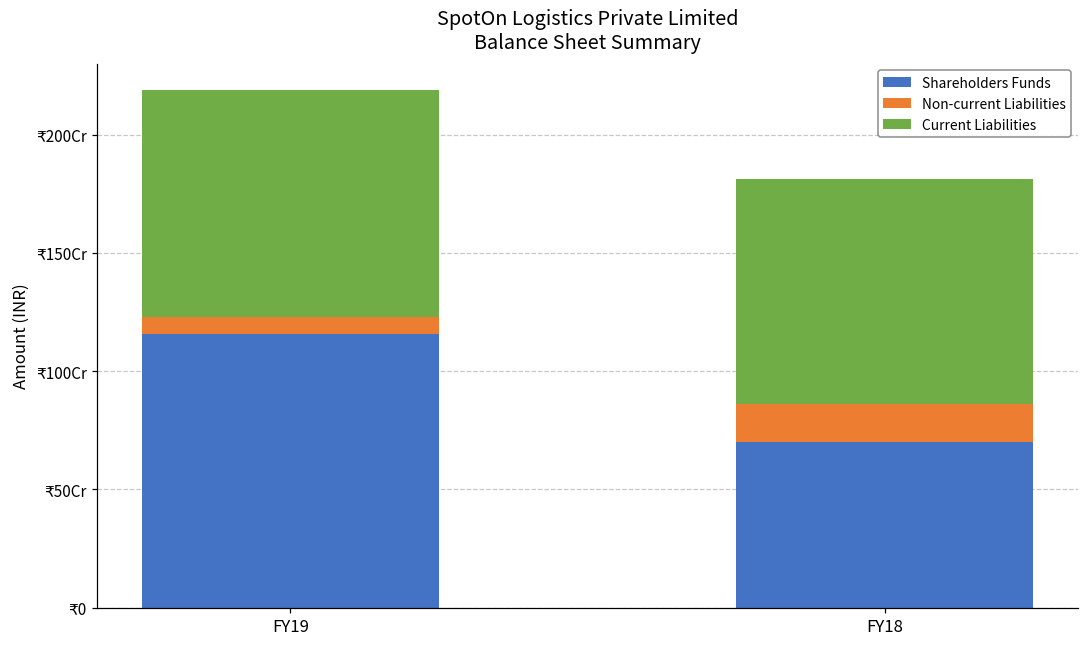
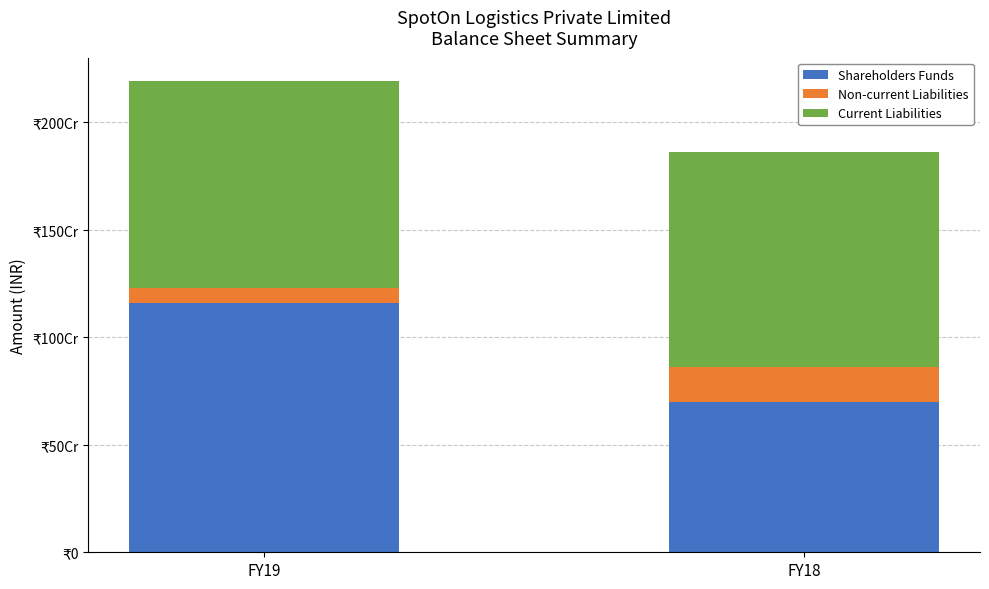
  {
    "Shareholders Funds": {
      "FY19": "₹116Cr",
      "FY18": "₹70Cr"
    },
    "Non-current Liabilities": {
      "FY19": "₹7Cr",
      "FY18": "₹16Cr"
    },
    "Current Liabilities": {
      "FY19": "₹96Cr",
-     "FY18": "₹95Cr"
+     "FY18": "₹100Cr"
    }
  }
